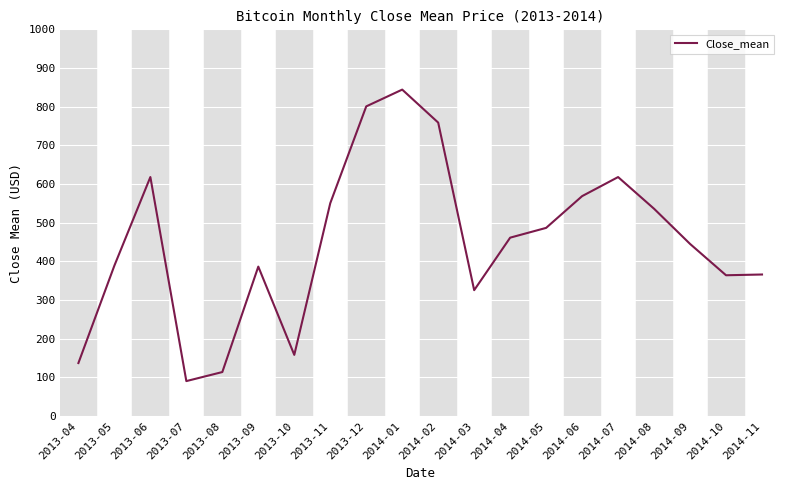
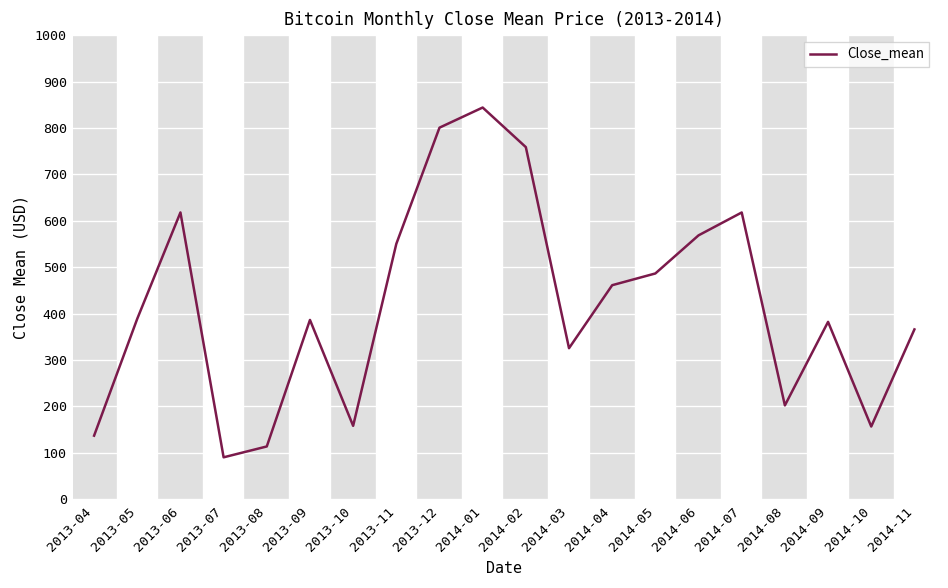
  {
    "2013-04": 140,
    "2013-05": 390,
    "2013-06": 620,
    "2013-07": 90,
    "2013-08": 110,
    "2013-09": 390,
    "2013-10": 160,
    "2013-11": 550,
    "2013-12": 800,
    "2014-01": 840,
    "2014-02": 760,
    "2014-03": 330,
    "2014-04": 460,
    "2014-05": 490,
    "2014-06": 570,
    "2014-07": 620,
-   "2014-08": 540,
-   "2014-09": 450,
-   "2014-10": 360,
+   "2014-08": 200,
+   "2014-09": 380,
+   "2014-10": 160,
    "2014-11": 370
  }
